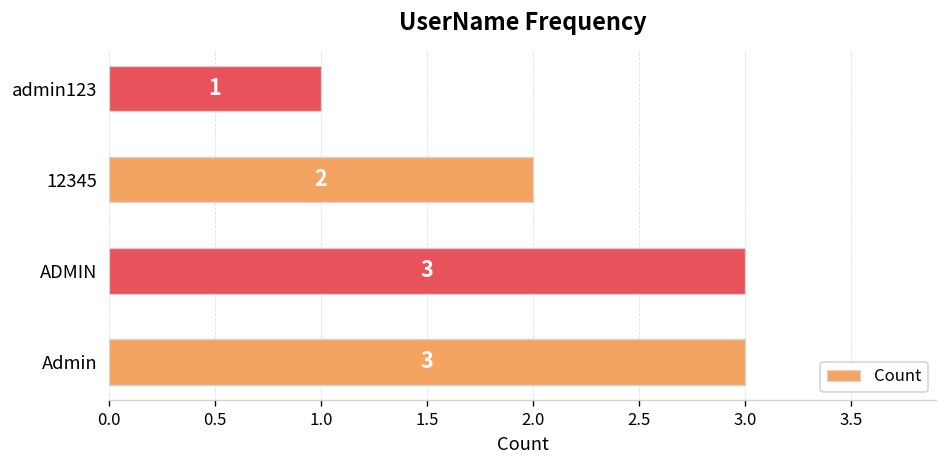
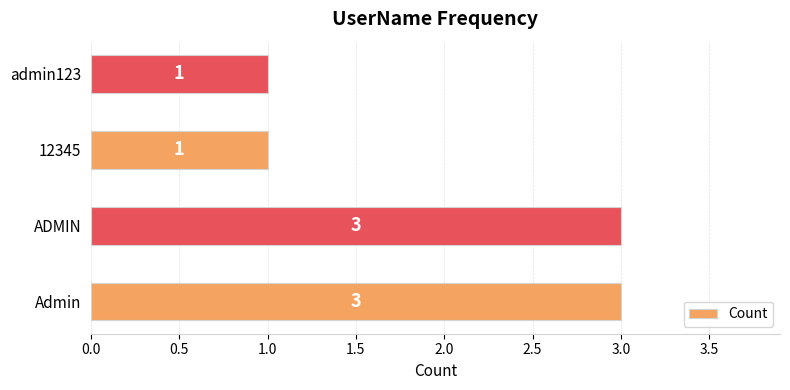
  {
    "admin123": 1,
-   "12345": 2,
+   "12345": 1,
    "ADMIN": 3,
    "Admin": 3
  }
